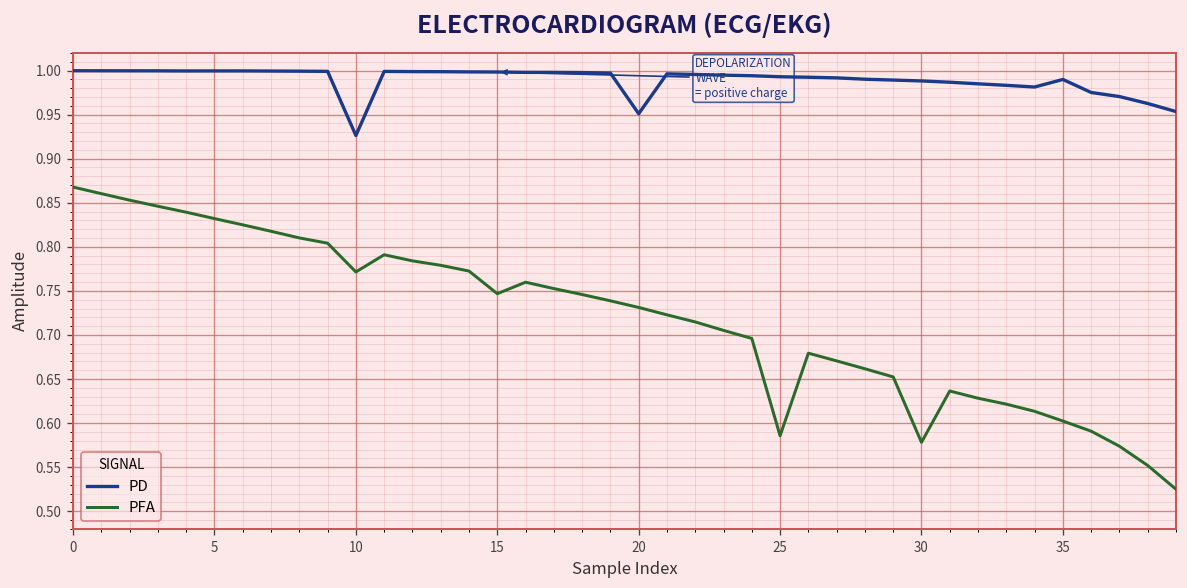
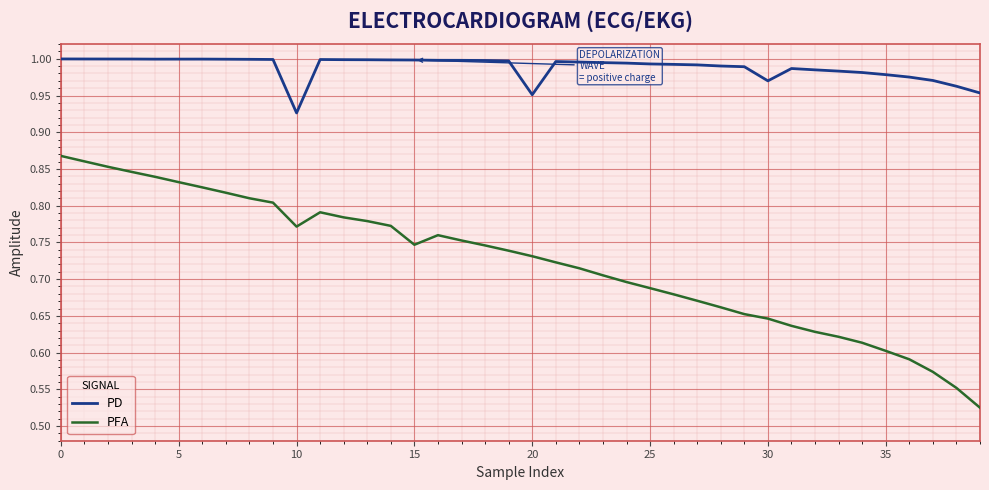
  {
    "PD": {
      "0": 1.00,
      "5": 1.00,
      "10": 0.93,
      "15": 1.00,
      "20": 0.95,
-     "30": 0.99,
-     "35": 0.99
+     "30": 0.97,
+     "35": 0.98
    },
    "PFA": {
      "0": 0.87,
      "5": 0.83,
      "10": 0.77,
      "15": 0.75,
      "20": 0.73,
-     "25": 0.59,
-     "30": 0.58,
+     "25": 0.69,
+     "30": 0.65,
      "35": 0.60
    }
  }
